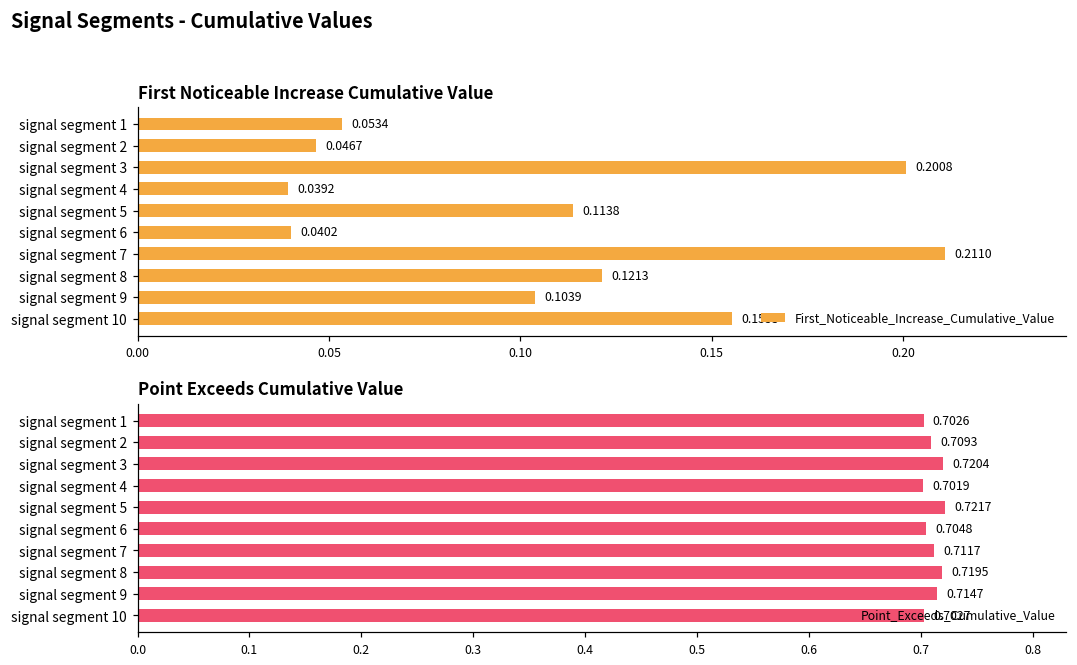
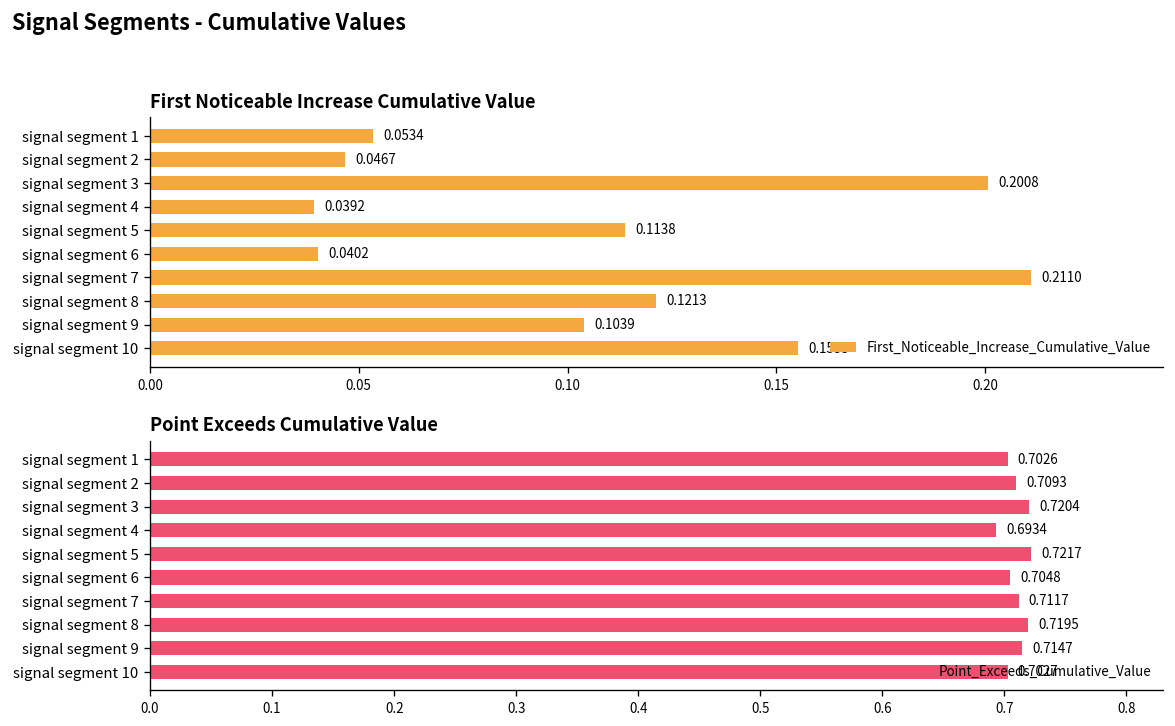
  {
    "First Noticeable Increase Cumulative Value": {
      "signal segment 1": 0.0534,
      "signal segment 2": 0.0467,
      "signal segment 3": 0.2008,
      "signal segment 4": 0.0392,
      "signal segment 5": 0.1138,
      "signal segment 6": 0.0402,
      "signal segment 7": 0.2110,
      "signal segment 8": 0.1213,
      "signal segment 9": 0.1039,
      "signal segment 10": 0.1553
    },
    "Point Exceeds Cumulative Value": {
      "signal segment 1": 0.7026,
      "signal segment 2": 0.7093,
      "signal segment 3": 0.7204,
-     "signal segment 4": 0.7019,
+     "signal segment 4": 0.6934,
      "signal segment 5": 0.7217,
      "signal segment 6": 0.7048,
      "signal segment 7": 0.7117,
      "signal segment 8": 0.7195,
      "signal segment 9": 0.7147,
      "signal segment 10": 0.7027
    }
  }
